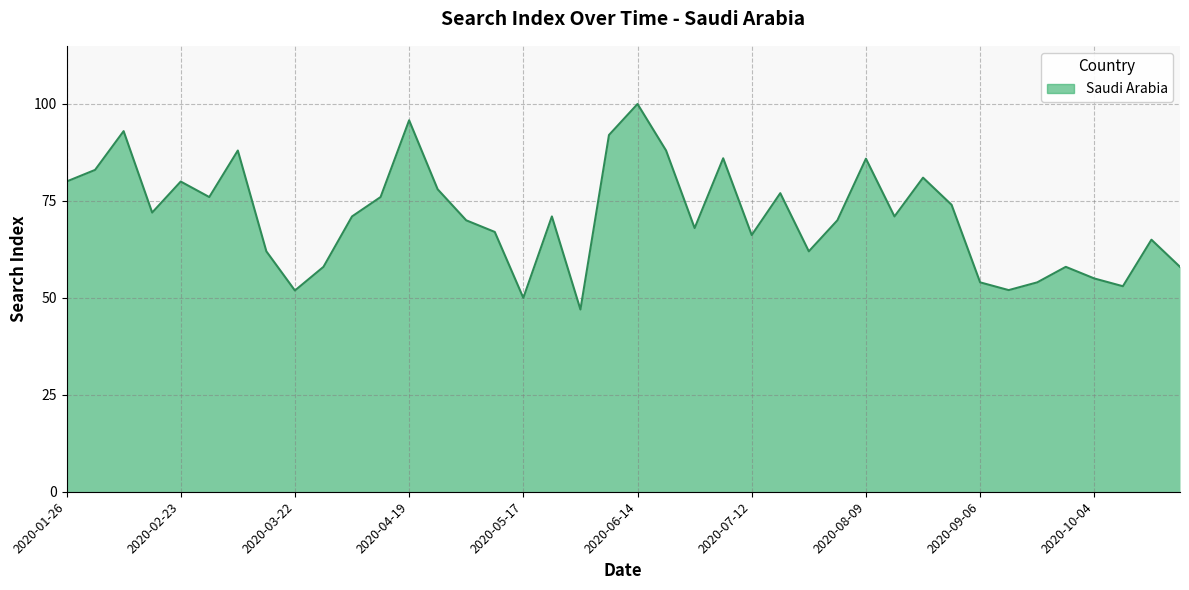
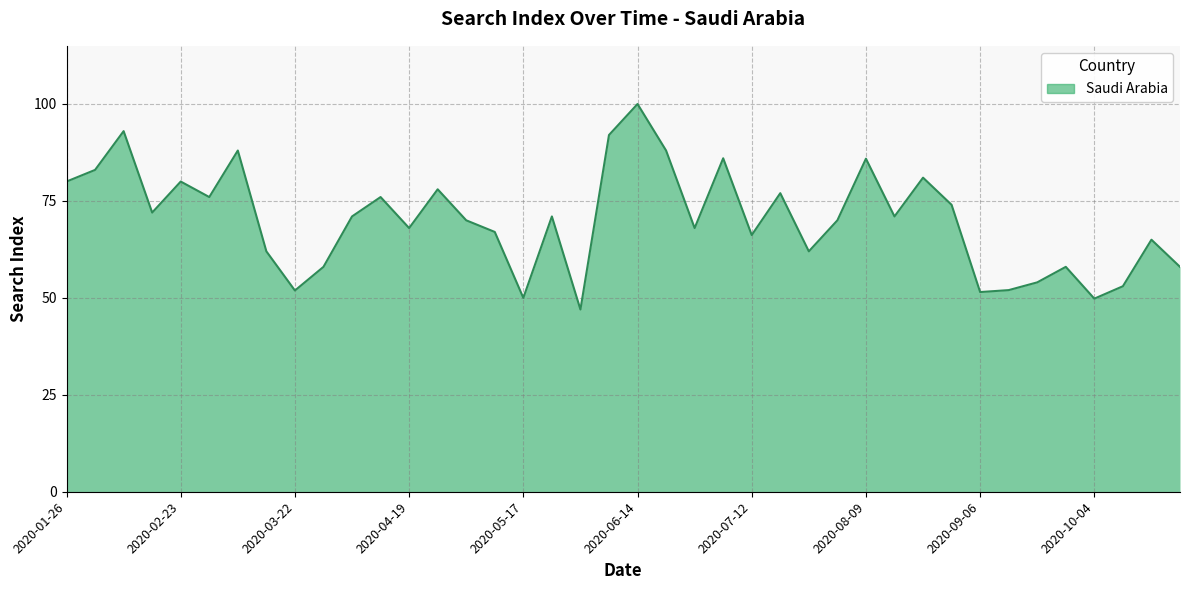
  {
    "2020-01-26": 80,
    "2020-02-23": 80,
    "2020-03-22": 52,
-   "2020-04-19": 96,
+   "2020-04-19": 68,
    "2020-05-17": 50,
    "2020-06-14": 100,
    "2020-07-12": 66,
    "2020-08-09": 86,
-   "2020-09-06": 54,
-   "2020-10-04": 55
+   "2020-09-06": 52,
+   "2020-10-04": 50
  }
